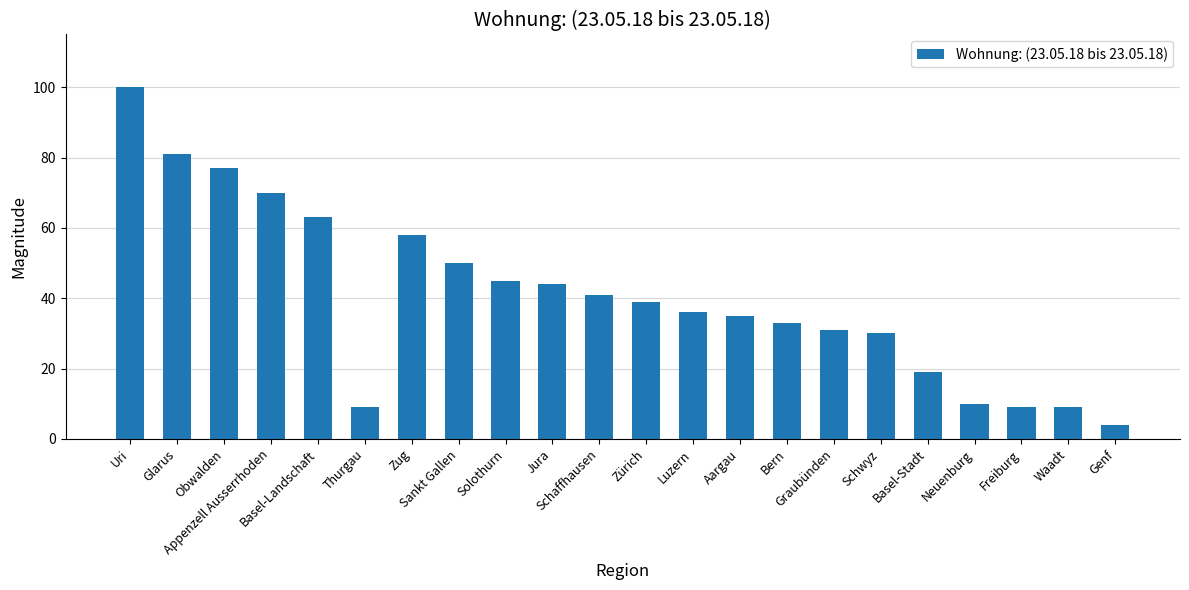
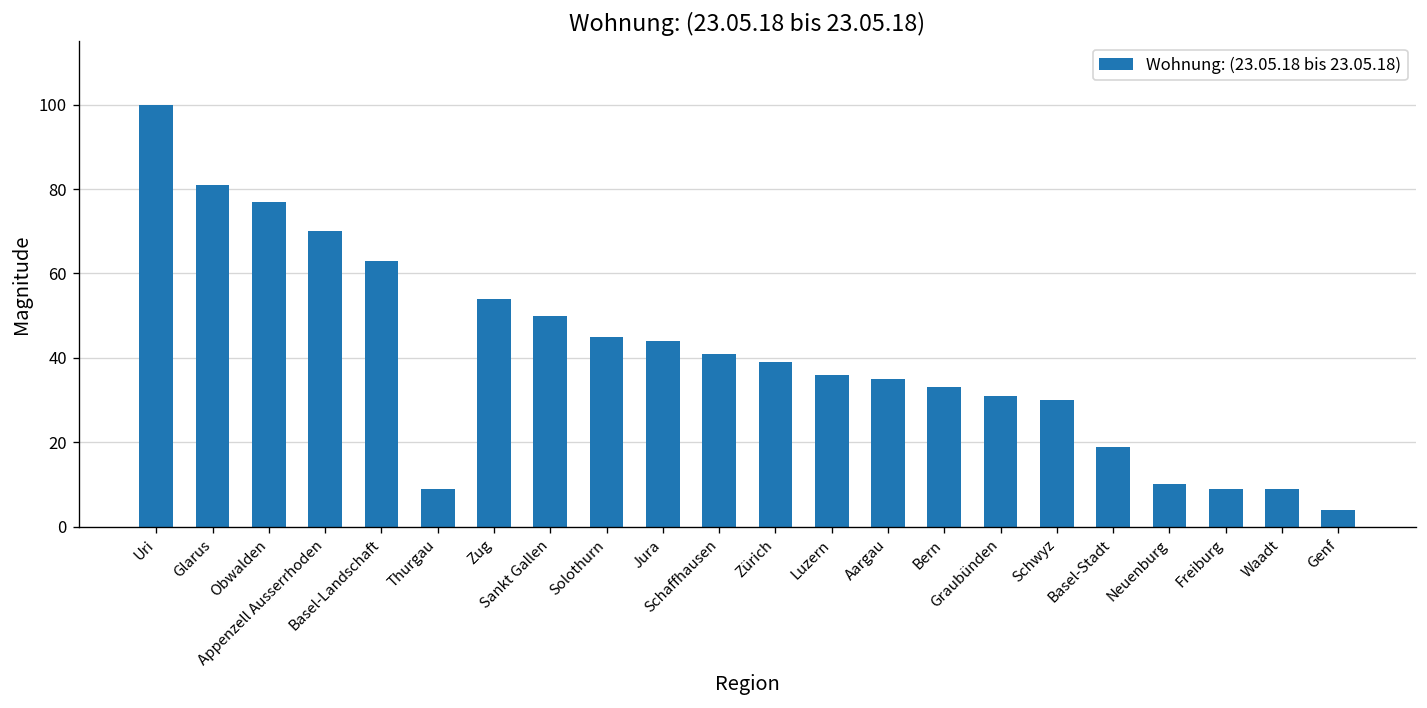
  {
    "Uri": 100,
    "Glarus": 81,
    "Obwalden": 77,
    "Appenzell Ausserrhoden": 70,
    "Basel-Landschaft": 63,
    "Thurgau": 9,
-   "Zug": 58,
+   "Zug": 54,
    "Sankt Gallen": 50,
    "Solothurn": 45,
    "Jura": 44,
    "Schaffhausen": 41,
    "Zürich": 39,
    "Luzern": 36,
    "Aargau": 35,
    "Bern": 33,
    "Graubünden": 31,
    "Schwyz": 30,
    "Basel-Stadt": 19,
    "Neuenburg": 10,
    "Freiburg": 9,
    "Waadt": 9,
    "Genf": 4
  }
